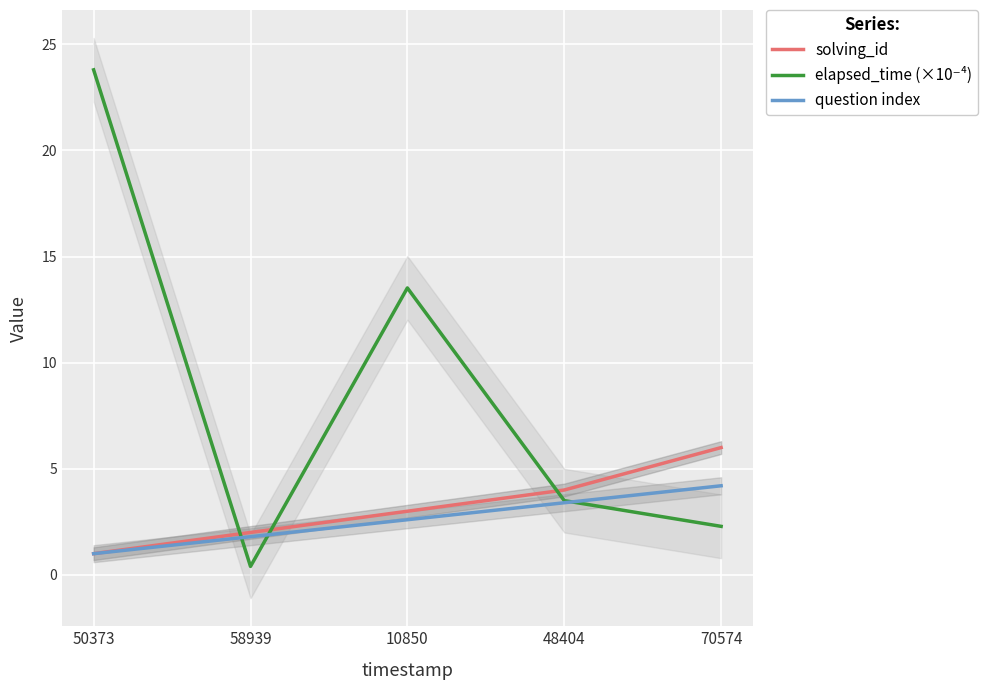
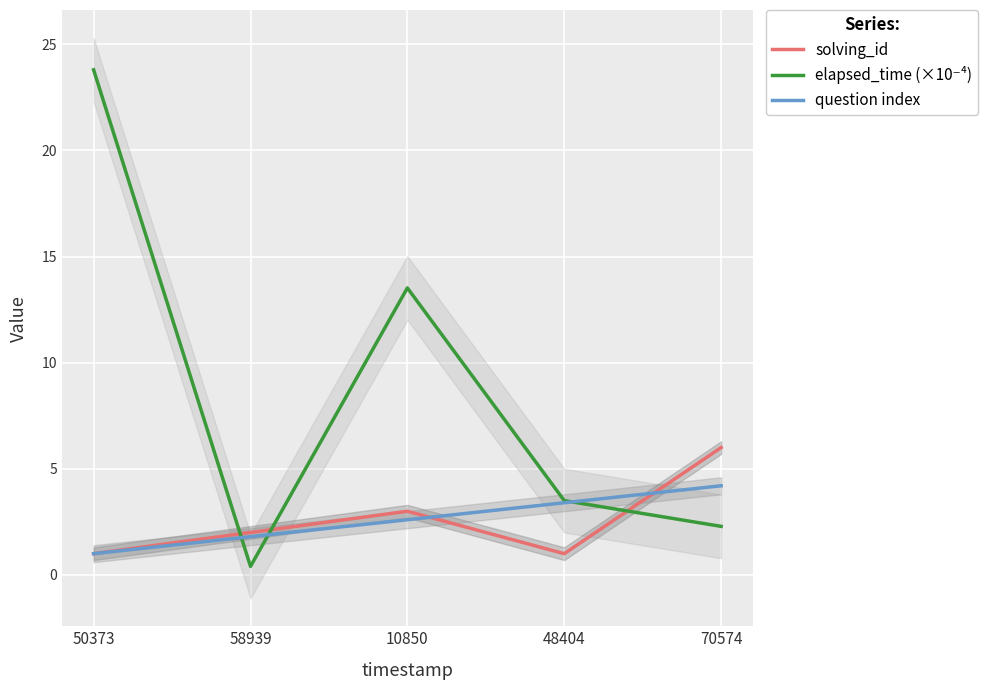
  {
    "solving_id": {
-     "48404": 4,
+     "48404": 1,
      "70574": 6
    },
    "elapsed_time (×10⁻⁴)": {
      "50373": 23.8,
      "58939": 0.4,
      "10850": 13.5,
      "70574": 2.3
    },
    "question index": {
      "10850": 2.6,
      "70574": 4.2
    }
  }
